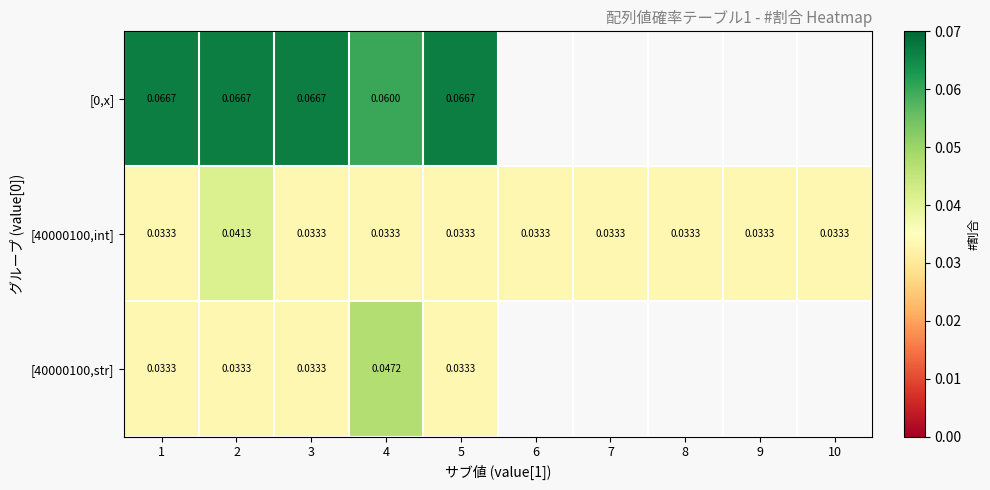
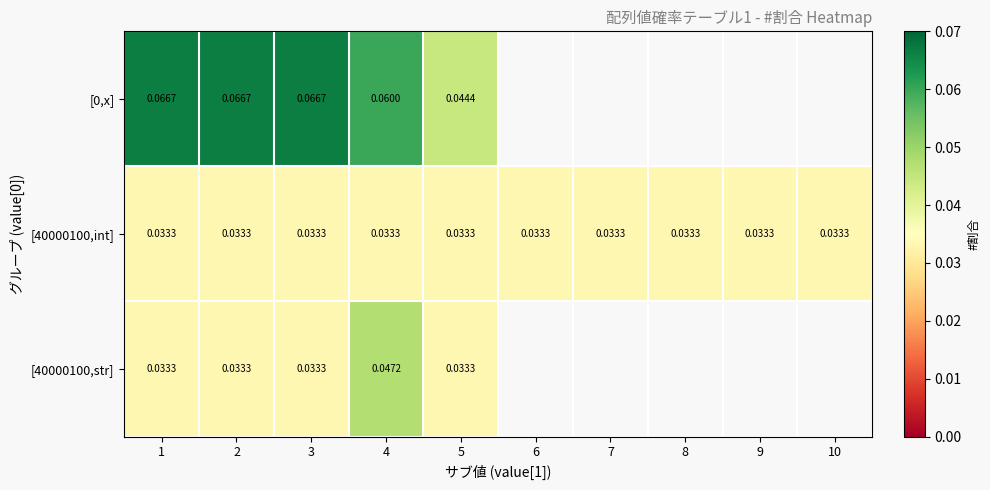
  {
    "[0,x]": {
      "1": 0.0667,
      "2": 0.0667,
      "3": 0.0667,
      "4": 0.0600,
-     "5": 0.0667
+     "5": 0.0444
    },
    "[40000100,int]": {
      "1": 0.0333,
-     "2": 0.0413,
+     "2": 0.0333,
      "3": 0.0333,
      "4": 0.0333,
      "5": 0.0333,
      "6": 0.0333,
      "7": 0.0333,
      "8": 0.0333,
      "9": 0.0333,
      "10": 0.0333
    },
    "[40000100,str]": {
      "1": 0.0333,
      "2": 0.0333,
      "3": 0.0333,
      "4": 0.0472,
      "5": 0.0333
    }
  }
